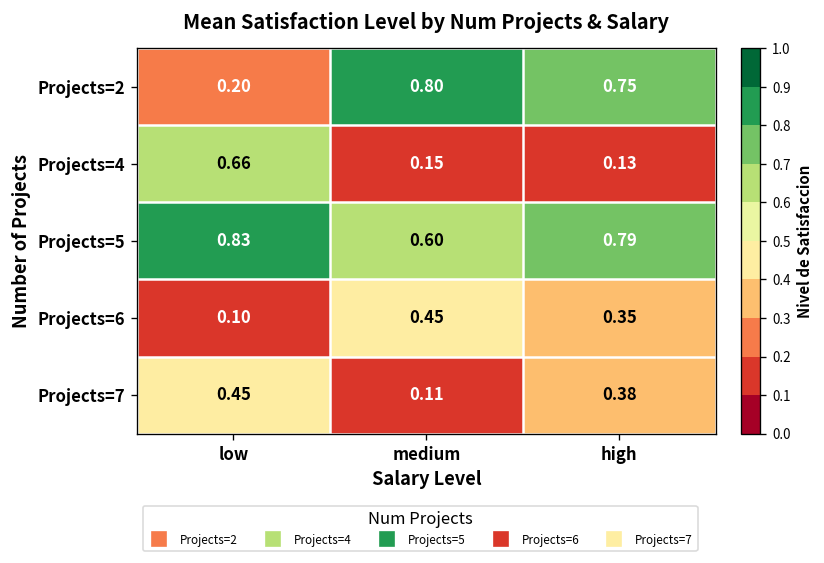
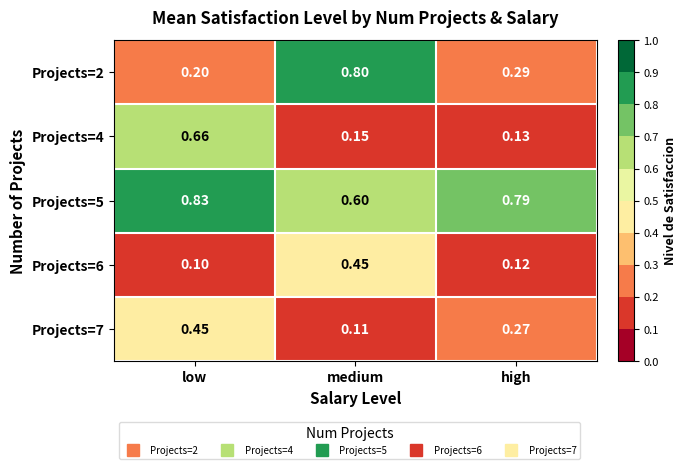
  {
    "Projects=2": {
      "low": 0.20,
      "medium": 0.80,
-     "high": 0.75
+     "high": 0.29
    },
    "Projects=4": {
      "low": 0.66,
      "medium": 0.15,
      "high": 0.13
    },
    "Projects=5": {
      "low": 0.83,
      "medium": 0.60,
      "high": 0.79
    },
    "Projects=6": {
      "low": 0.10,
      "medium": 0.45,
-     "high": 0.35
+     "high": 0.12
    },
    "Projects=7": {
      "low": 0.45,
      "medium": 0.11,
-     "high": 0.38
+     "high": 0.27
    }
  }
